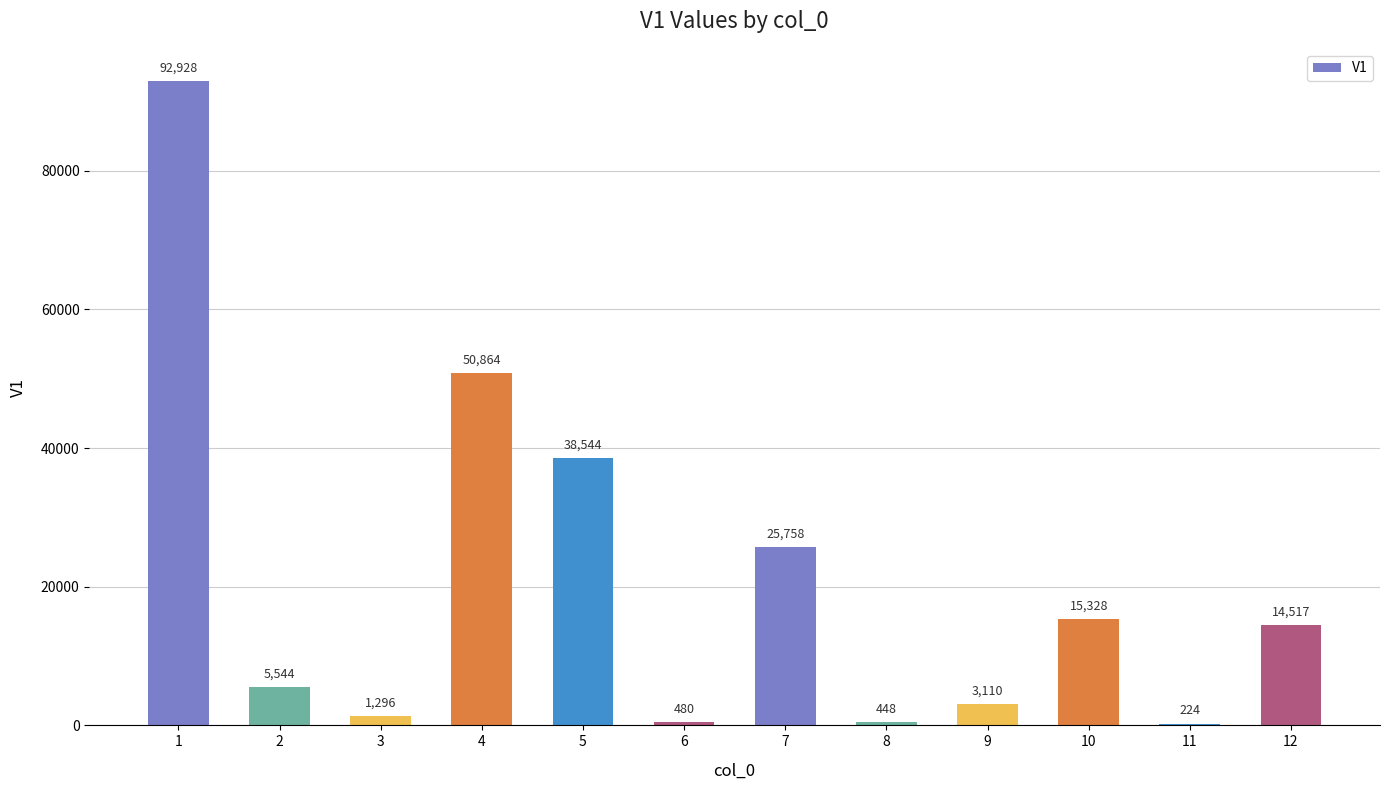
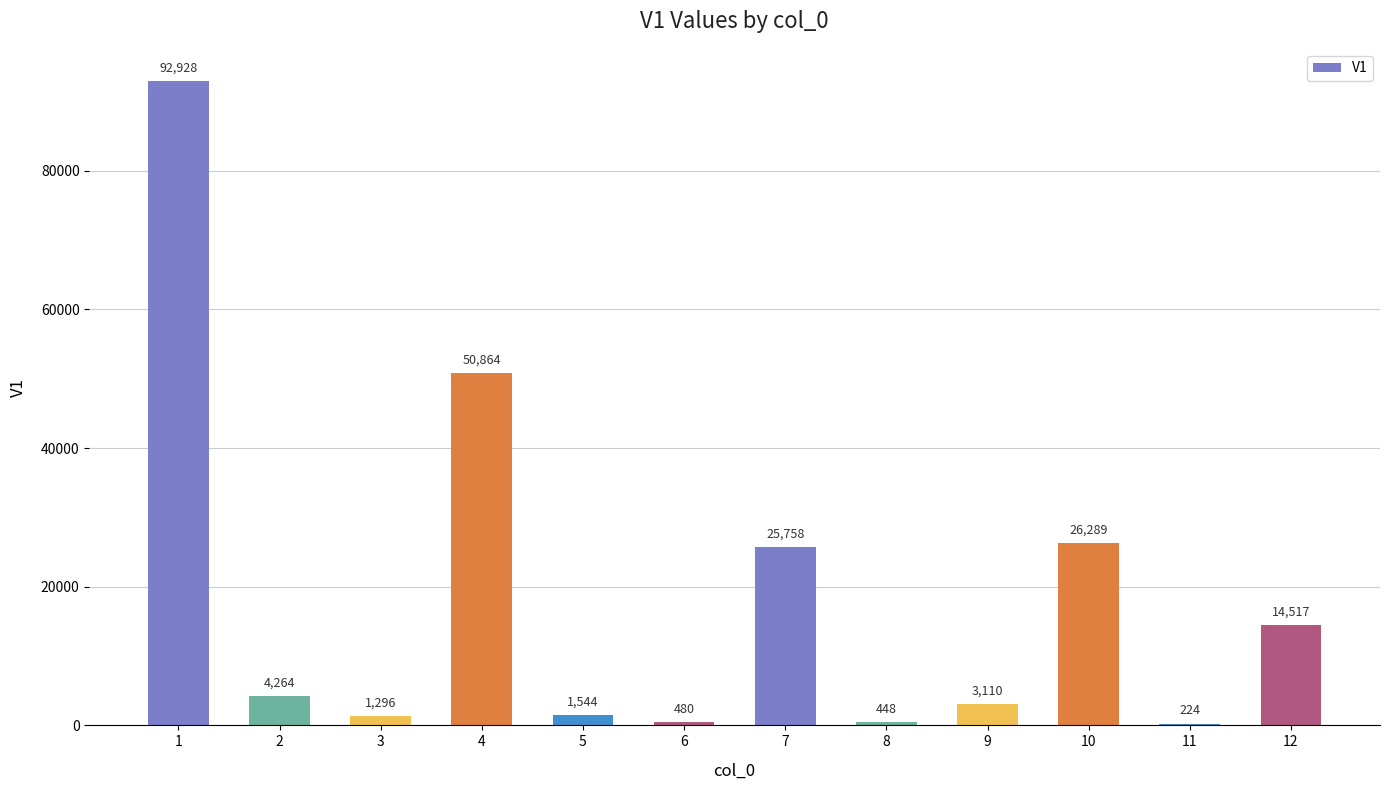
  {
    "1": "92,928",
-   "2": "5,544",
+   "2": "4,264",
    "3": "1,296",
    "4": "50,864",
-   "5": "38,544",
+   "5": "1,544",
    "6": "480",
    "7": "25,758",
    "8": "448",
    "9": "3,110",
-   "10": "15,328",
+   "10": "26,289",
    "11": "224",
    "12": "14,517"
  }
